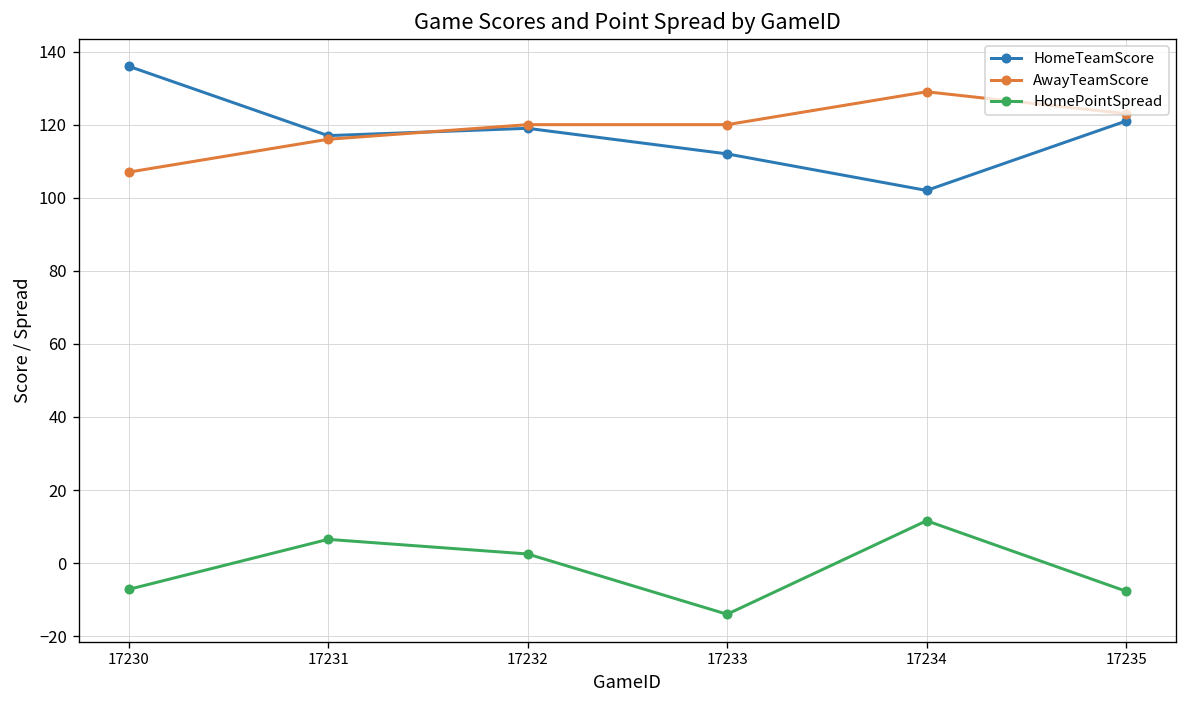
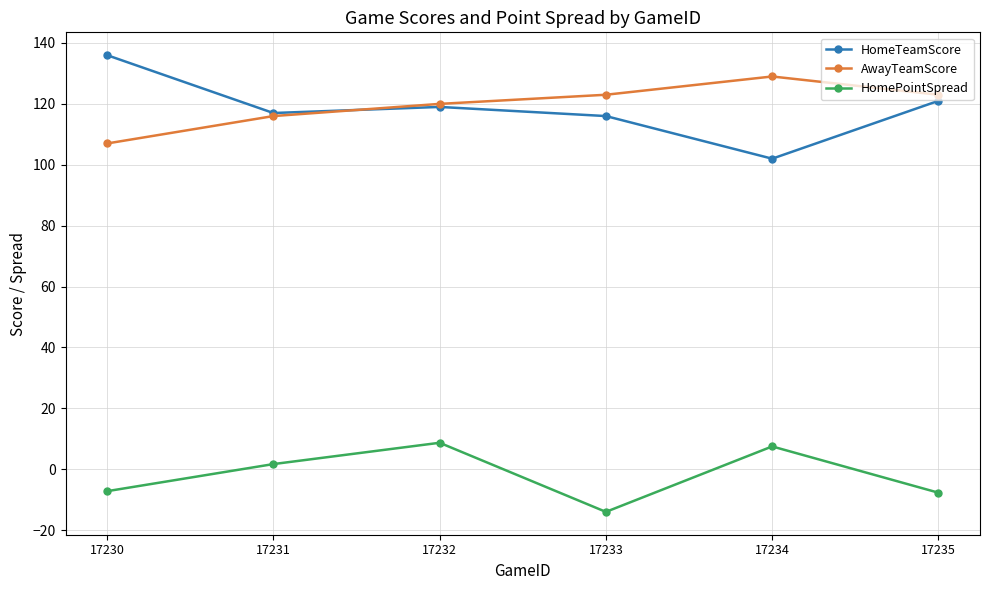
  {
    "HomeTeamScore": {
      "17230": 136,
      "17231": 117,
      "17232": 119,
-     "17233": 112,
+     "17233": 116,
      "17234": 102,
      "17235": 121
    },
    "AwayTeamScore": {
      "17230": 107,
      "17231": 116,
      "17232": 120,
-     "17233": 120,
+     "17233": 123,
      "17234": 129
    },
    "HomePointSpread": {
      "17230": -7,
-     "17231": 7,
-     "17232": 3,
+     "17231": 2,
+     "17232": 9,
      "17233": -14,
-     "17234": 12,
+     "17234": 8,
      "17235": -8
    }
  }
